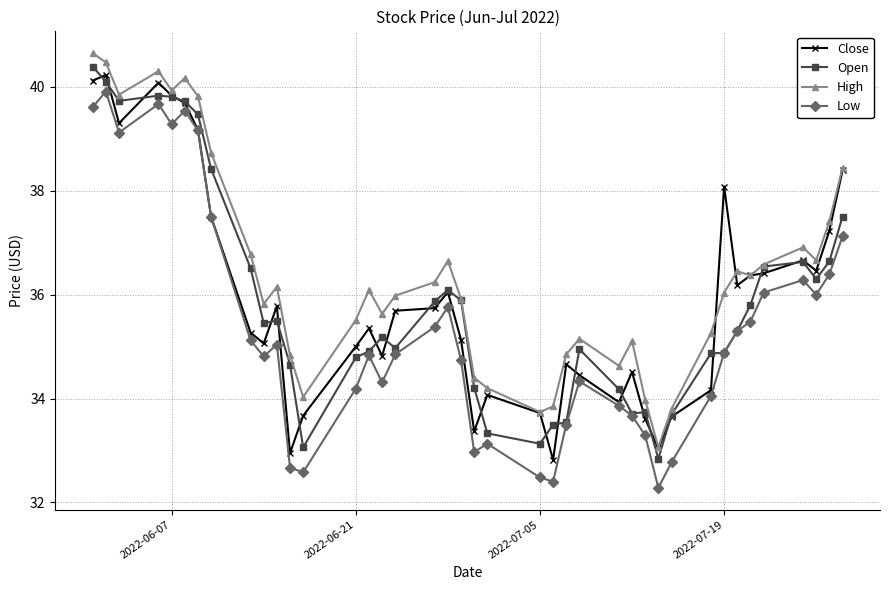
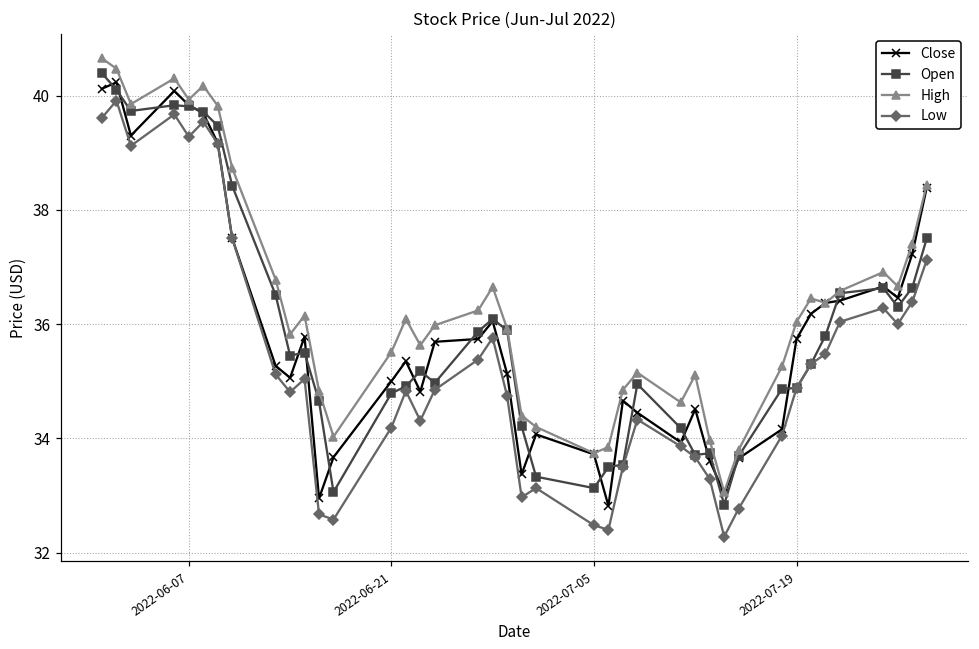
  {
    "Close": {
      "2022-06-21": 35.0,
-     "2022-07-19": 38.1
+     "2022-07-19": 35.7
    }
  }
